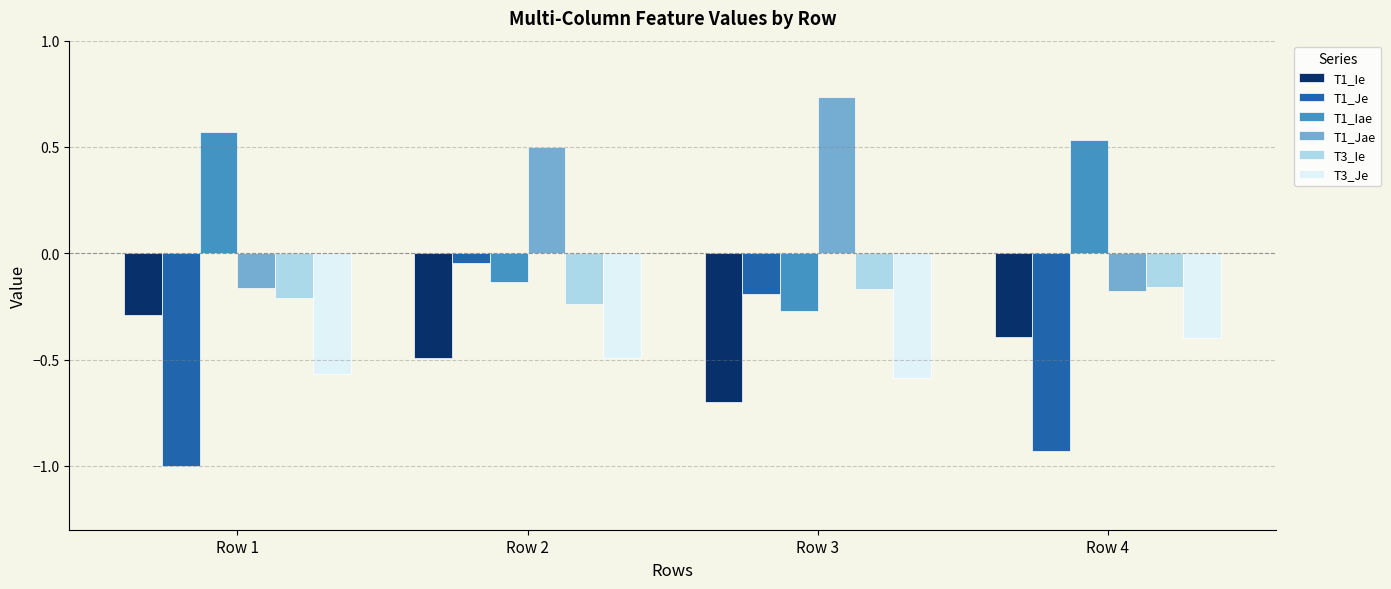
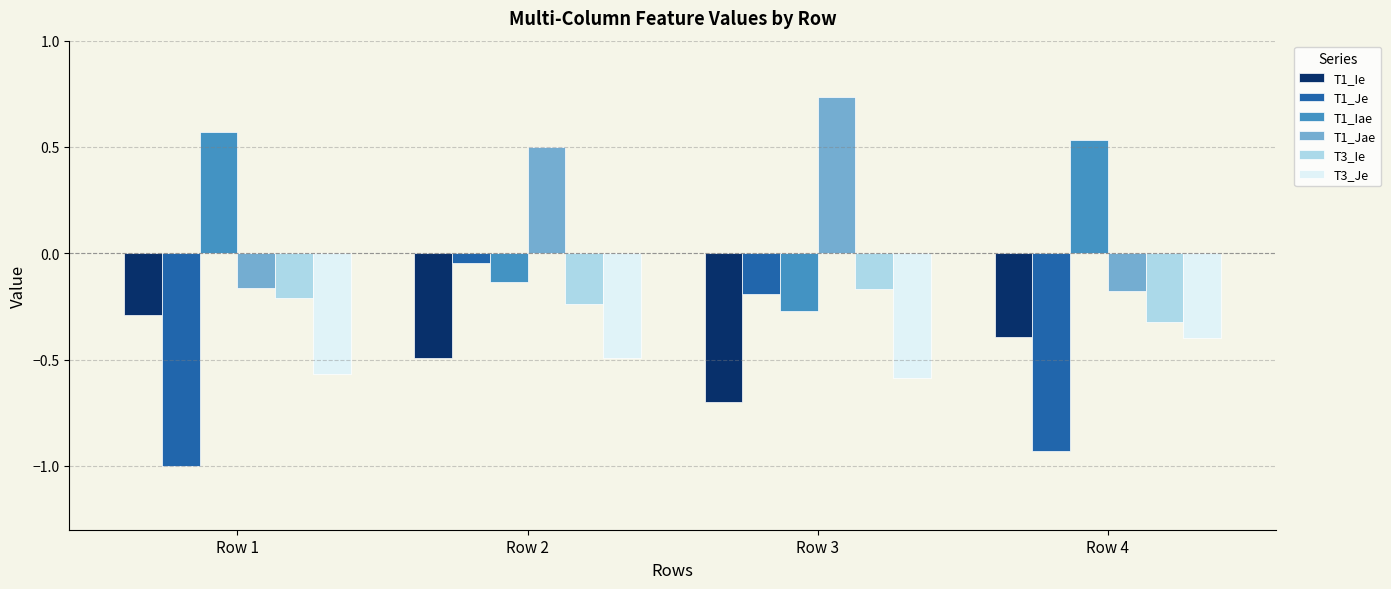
  {
    "T1_Ie": {
      "Row 1": -0.29,
      "Row 2": -0.49,
      "Row 3": -0.70,
      "Row 4": -0.39
    },
    "T1_Je": {
      "Row 1": -1.00,
      "Row 2": -0.05,
      "Row 3": -0.19,
      "Row 4": -0.93
    },
    "T3_Ie": {
      "Row 1": -0.21,
      "Row 2": -0.24,
      "Row 3": -0.17,
-     "Row 4": -0.16
+     "Row 4": -0.32
    },
    "T3_Je": {
      "Row 1": -0.57,
      "Row 2": -0.49,
      "Row 3": -0.59,
      "Row 4": -0.40
    }
  }
